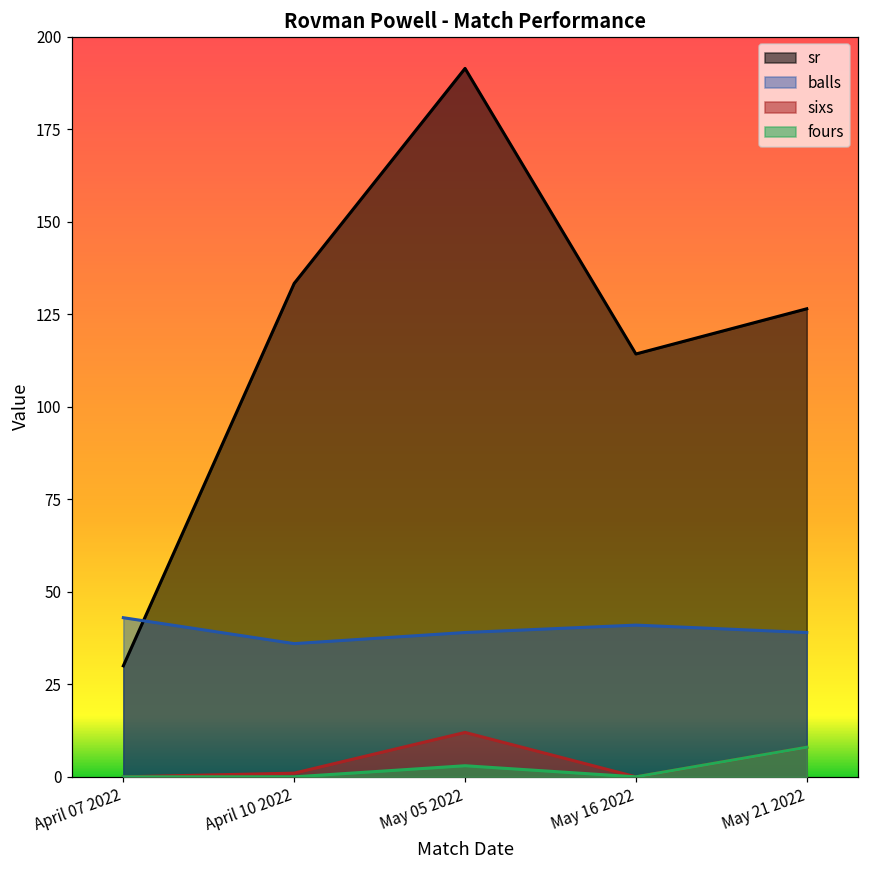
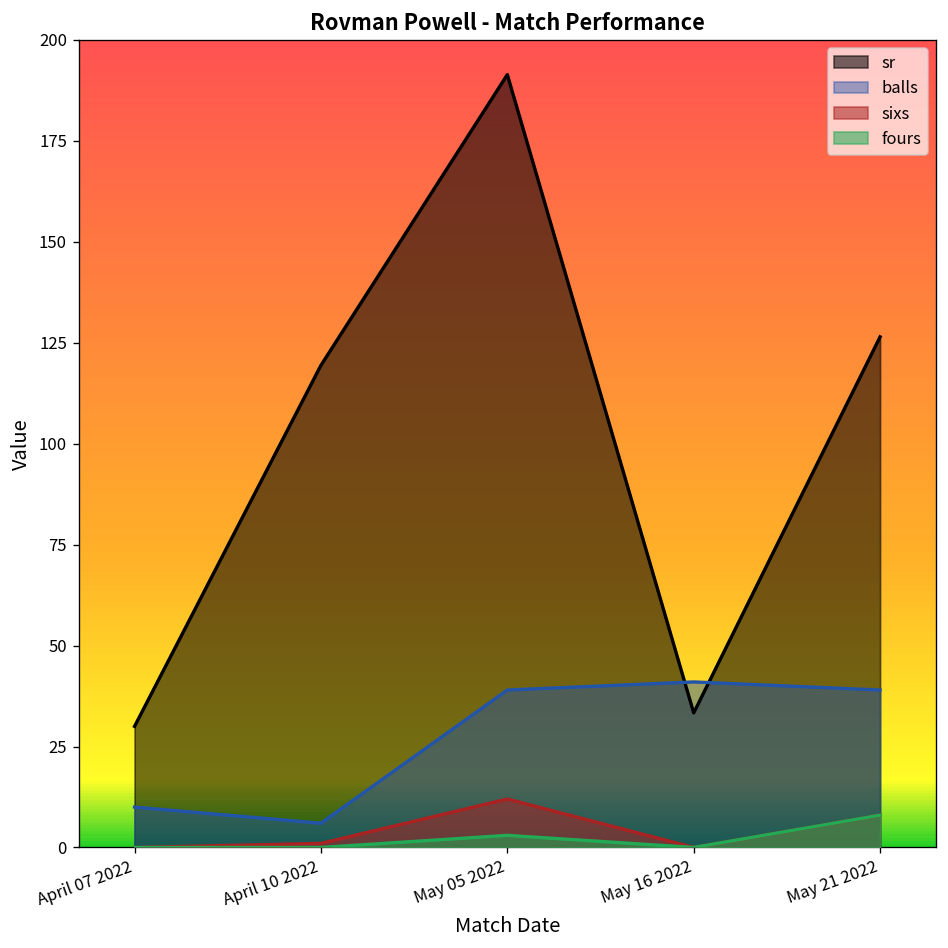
  {
    "sr": {
      "April 07 2022": 30,
-     "April 10 2022": 133,
+     "April 10 2022": 119,
      "May 05 2022": 191,
-     "May 16 2022": 114,
+     "May 16 2022": 33,
      "May 21 2022": 126
    },
    "balls": {
-     "April 07 2022": 43,
-     "April 10 2022": 36,
+     "April 07 2022": 10,
+     "April 10 2022": 6,
      "May 05 2022": 39,
      "May 16 2022": 41,
      "May 21 2022": 39
    },
    "sixs": {
      "April 10 2022": 1,
      "May 05 2022": 12
    },
    "fours": {
      "April 10 2022": 0,
      "May 05 2022": 3
    }
  }
